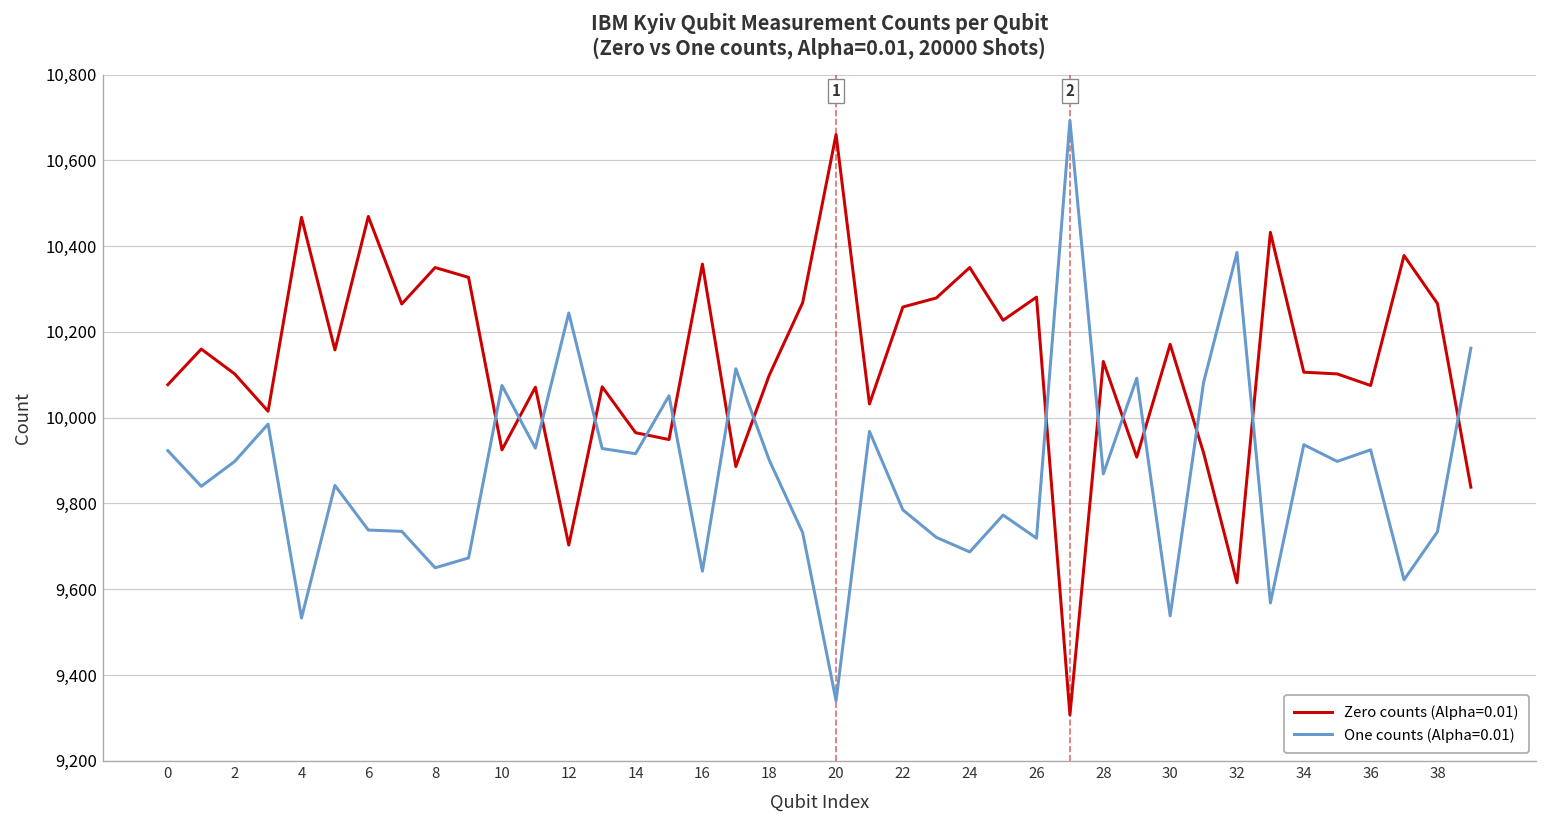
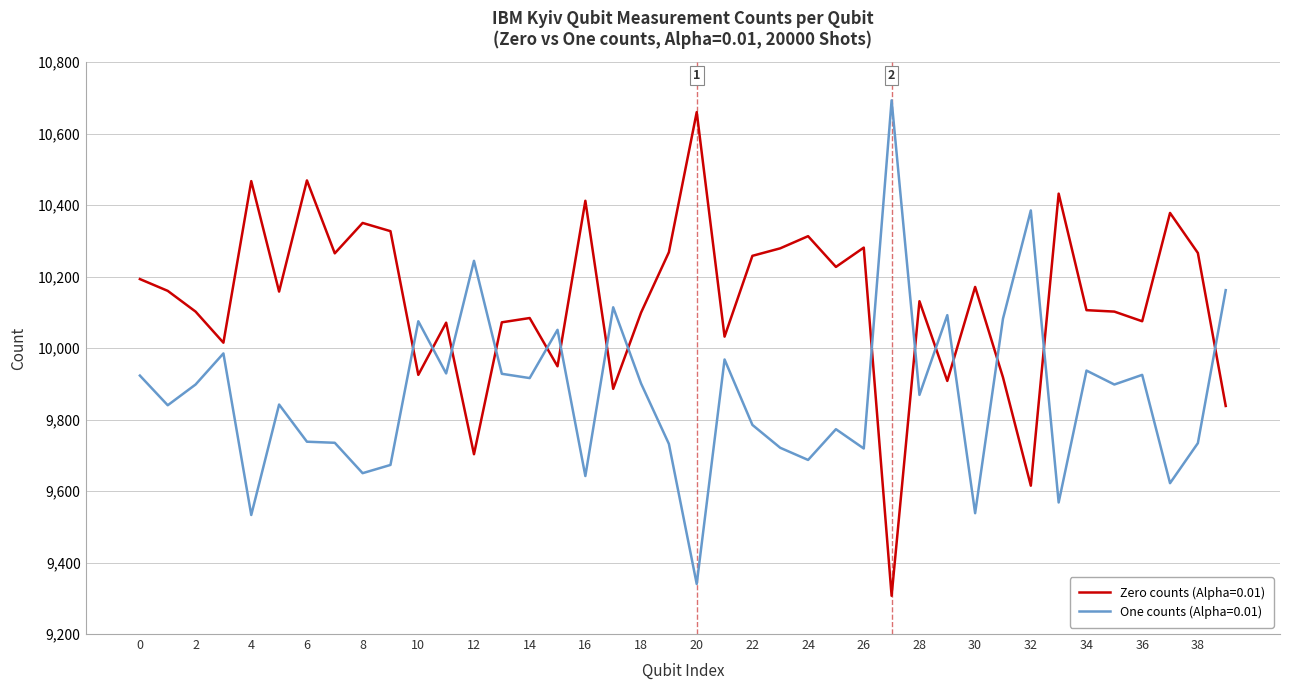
  {
    "Zero counts (Alpha=0.01)": {
-     "0": "10,080",
+     "0": "10,190",
      "2": "10,100",
      "4": "10,470",
      "6": "10,470",
      "8": "10,350",
      "10": "9,930",
      "12": "9,700",
-     "14": "9,970",
-     "16": "10,360",
+     "14": "10,080",
+     "16": "10,410",
      "18": "10,100",
      "20": "10,660",
      "22": "10,260",
-     "24": "10,350",
+     "24": "10,310",
      "26": "10,280",
      "28": "10,130",
      "30": "10,170",
      "32": "9,620",
      "34": "10,110",
      "36": "10,080",
      "38": "10,270"
    },
    "One counts (Alpha=0.01)": {
      "0": "9,920",
      "2": "9,900",
      "4": "9,530",
      "6": "9,740",
      "8": "9,650",
      "10": "10,080",
      "12": "10,240",
      "14": "9,920",
      "16": "9,640",
      "18": "9,900",
      "20": "9,340",
      "22": "9,790",
      "24": "9,690",
      "26": "9,720",
      "28": "9,870",
      "30": "9,540",
      "32": "10,390",
      "34": "9,940",
      "36": "9,930",
      "38": "9,730"
    }
  }
